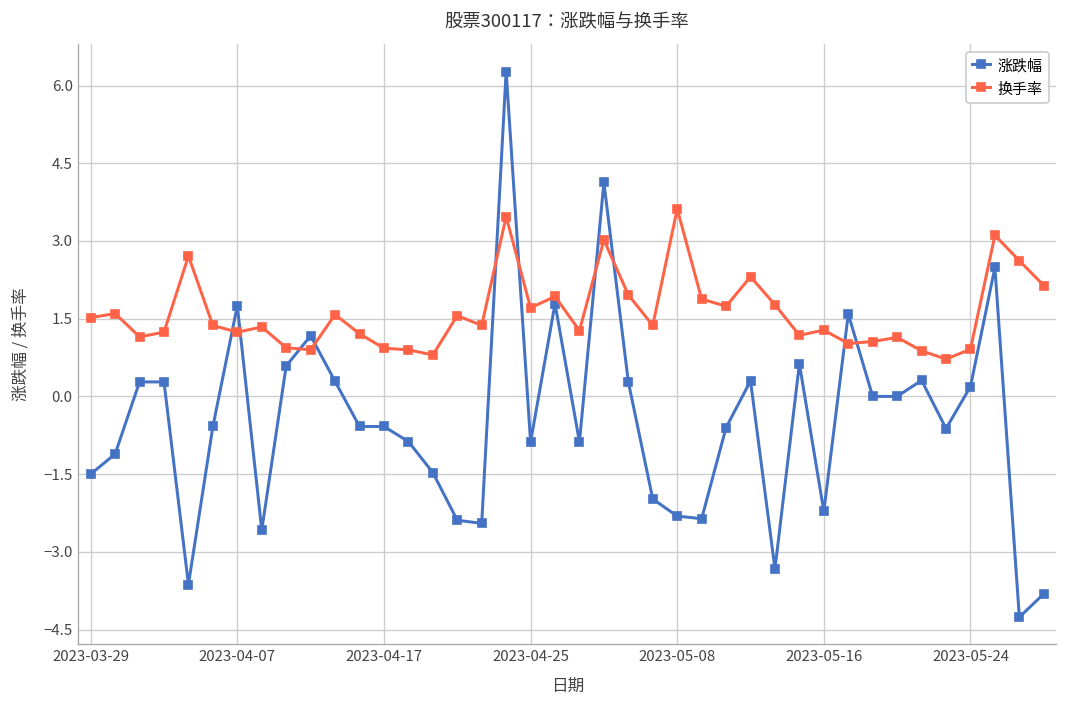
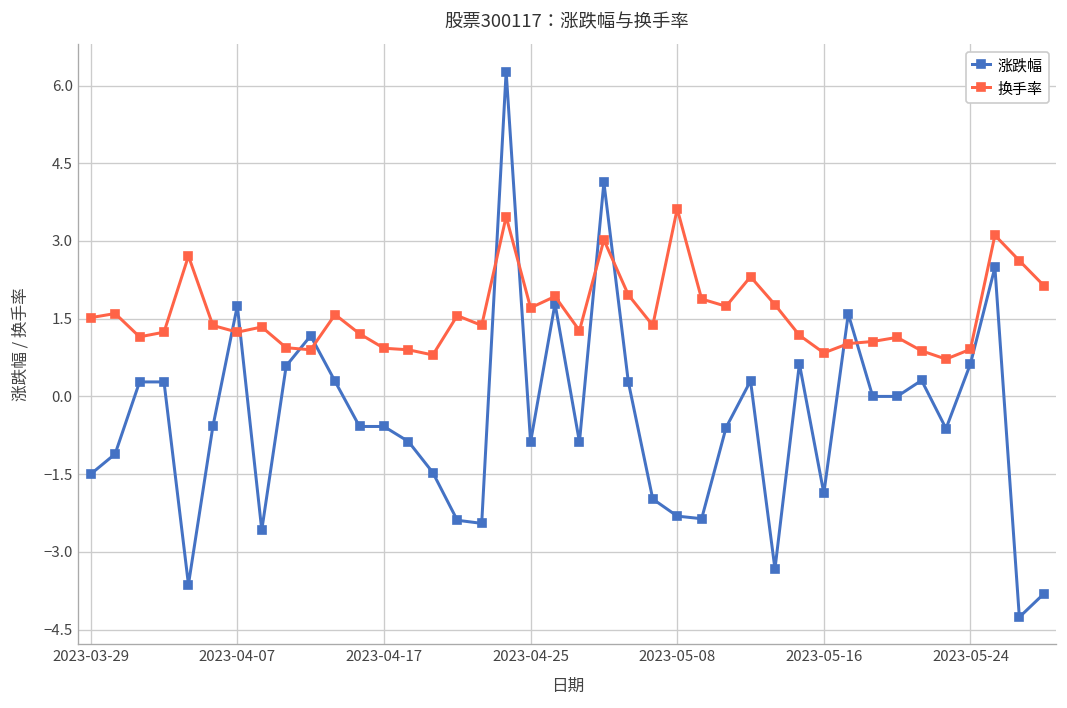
  {
    "涨跌幅": {
      "2023-03-29": -1.5,
      "2023-04-07": 1.8,
      "2023-04-17": -0.6,
      "2023-04-25": -0.9,
      "2023-05-08": -2.3,
-     "2023-05-16": -2.2,
-     "2023-05-24": 0.2
+     "2023-05-16": -1.9,
+     "2023-05-24": 0.6
    },
    "换手率": {
      "2023-03-29": 1.5,
      "2023-04-07": 1.2,
      "2023-04-17": 0.9,
      "2023-04-25": 1.7,
      "2023-05-08": 3.6,
-     "2023-05-16": 1.3,
+     "2023-05-16": 0.8,
      "2023-05-24": 0.9
    }
  }
